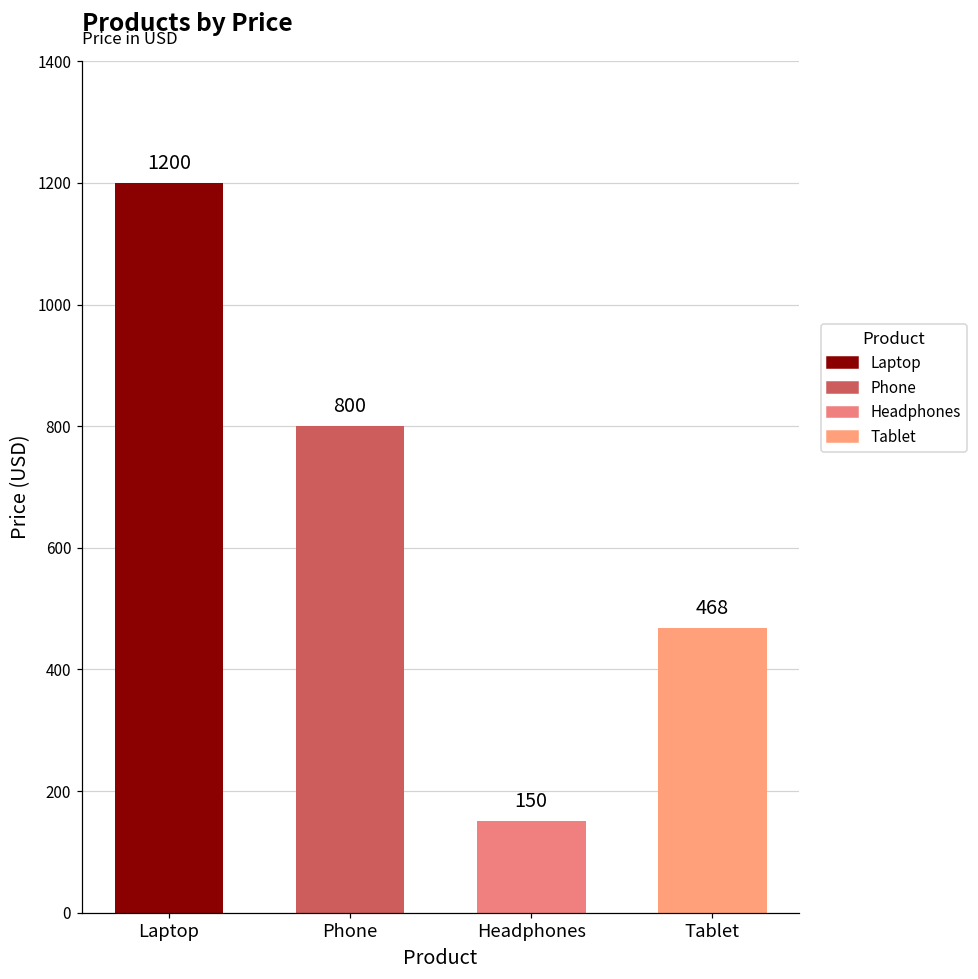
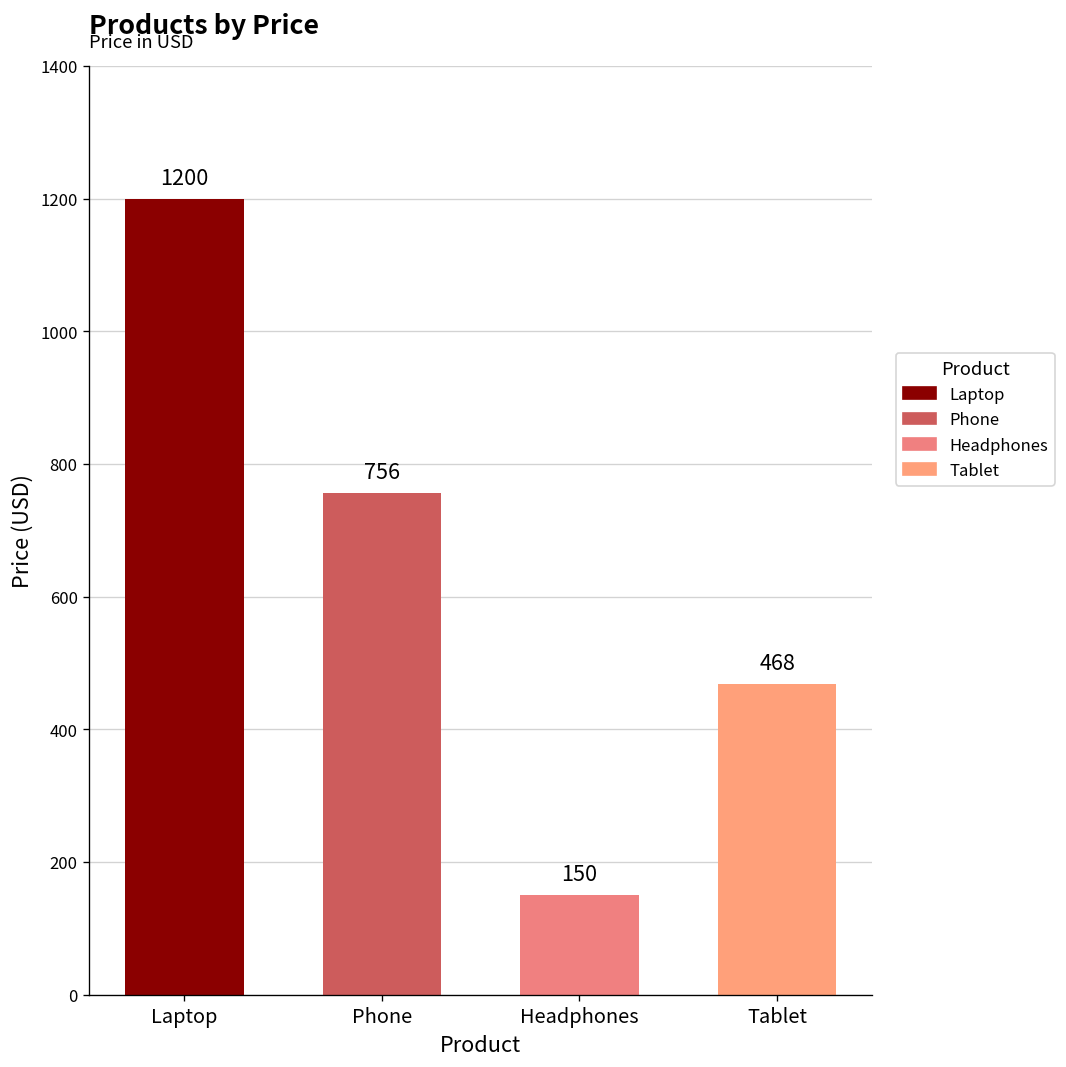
  {
    "Laptop": 1200,
-   "Phone": 800,
+   "Phone": 756,
    "Headphones": 150,
    "Tablet": 468
  }
